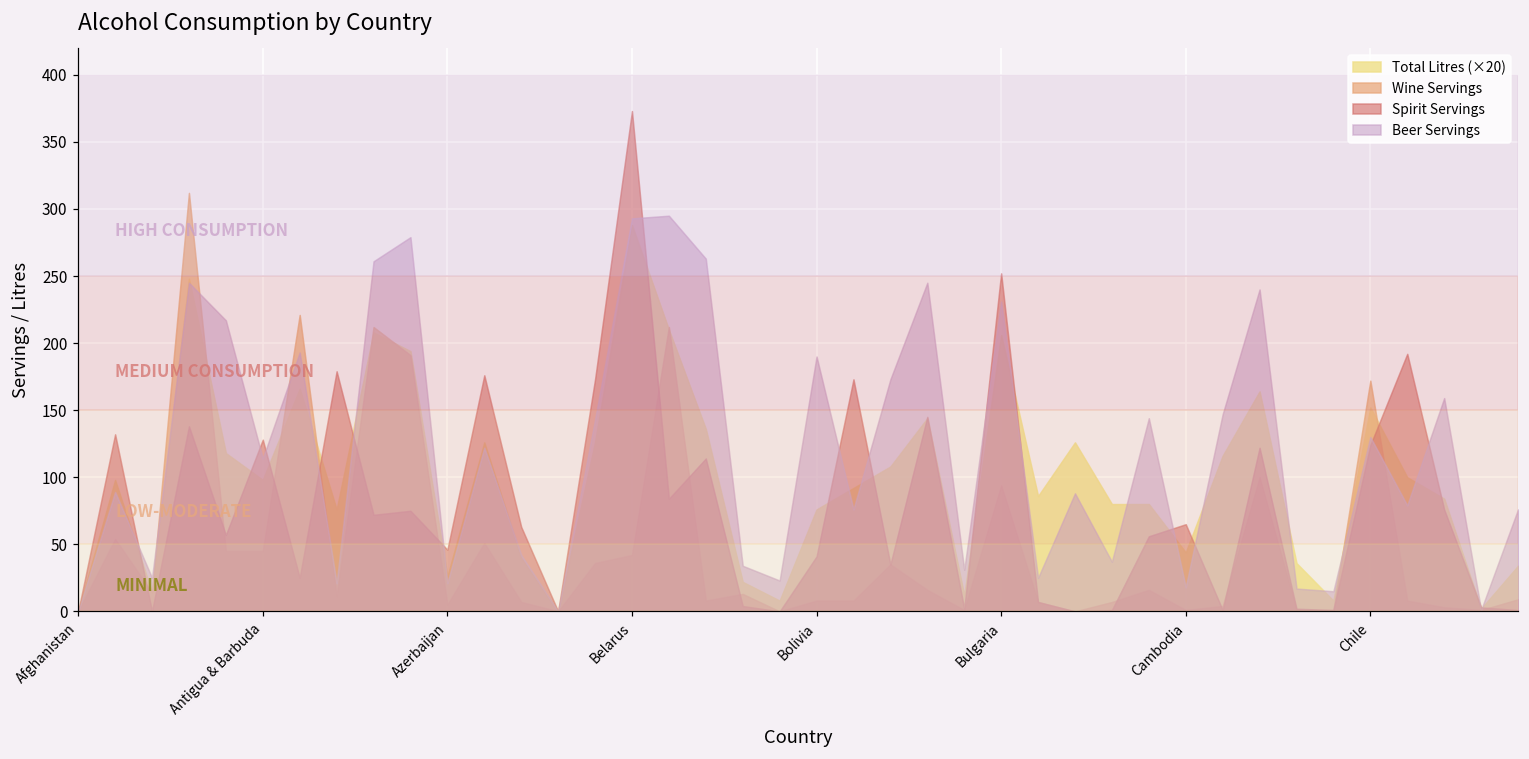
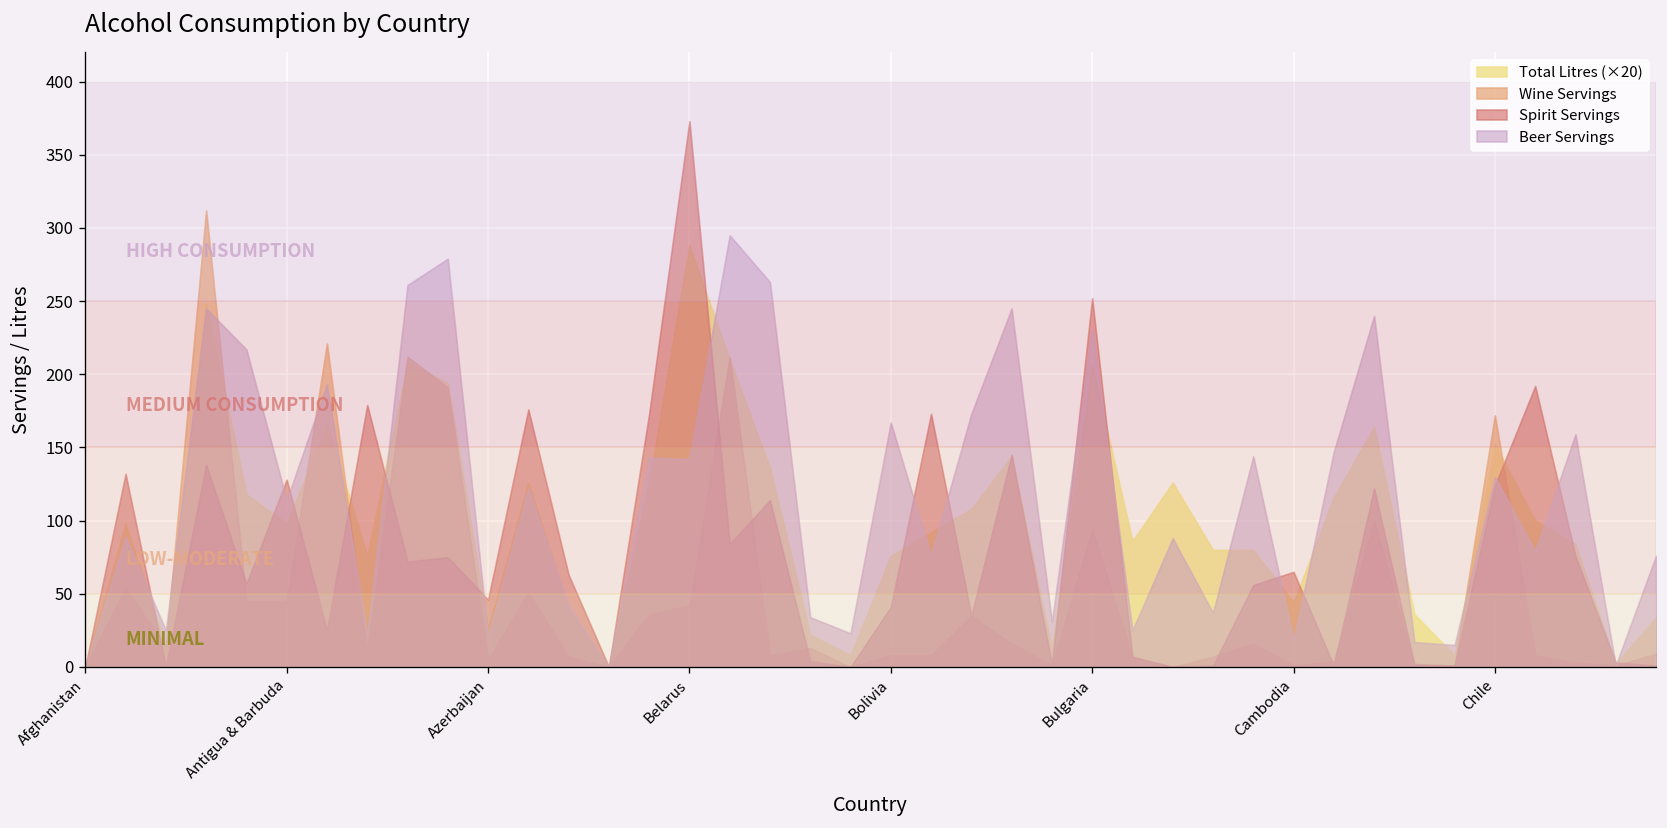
  {
    "Beer Servings": {
      "Antigua & Barbuda": 114,
      "Azerbaijan": 21,
-     "Belarus": 293,
-     "Bolivia": 190,
+     "Belarus": 142,
+     "Bolivia": 167,
      "Bulgaria": 231,
      "Cambodia": 18,
      "Chile": 130
    }
  }
